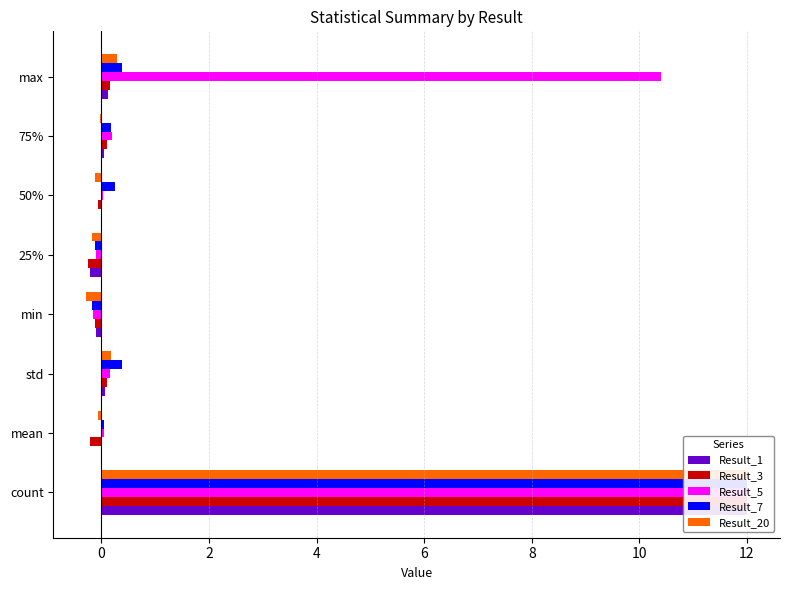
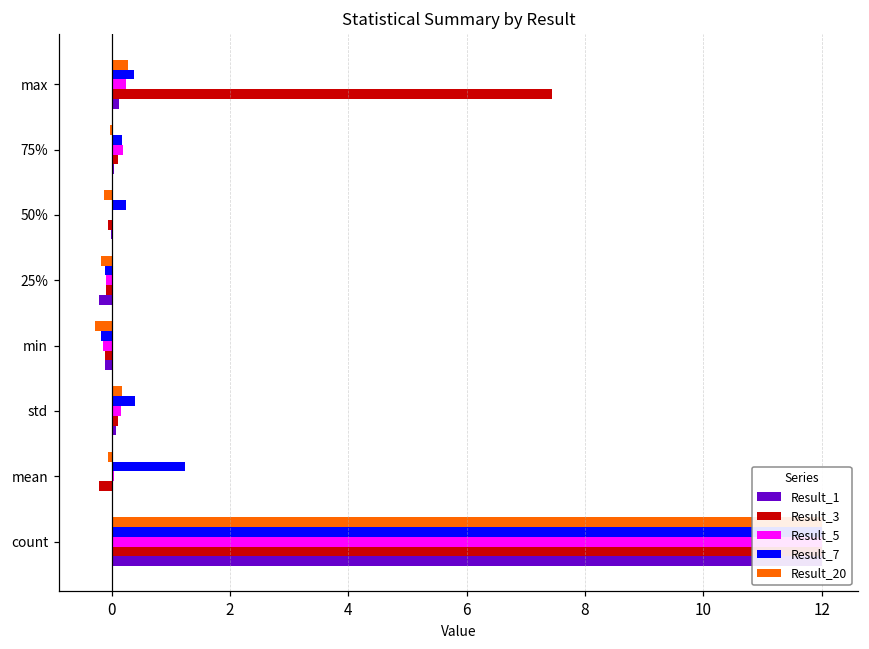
  {
    "Result_1": {
      "max": 0.1,
      "25%": -0.2,
      "min": -0.1,
      "std": 0.1
    },
    "Result_3": {
-     "max": 0.2,
+     "max": 7.4,
      "75%": 0.1,
      "50%": -0.1,
-     "25%": -0.3,
+     "25%": -0.1,
      "min": -0.1,
      "std": 0.1,
      "mean": -0.2
    },
    "Result_5": {
-     "max": 10.4,
+     "max": 0.3,
      "75%": 0.2,
      "25%": -0.1,
      "min": -0.2,
      "std": 0.2
    },
    "Result_7": {
      "max": 0.4,
      "75%": 0.2,
      "50%": 0.2,
      "25%": -0.1,
      "min": -0.2,
      "std": 0.4,
-     "mean": 0.1
+     "mean": 1.2
    },
    "Result_20": {
      "max": 0.3,
      "50%": -0.1,
      "25%": -0.2,
      "min": -0.3,
      "std": 0.2,
      "mean": -0.1
    }
  }
